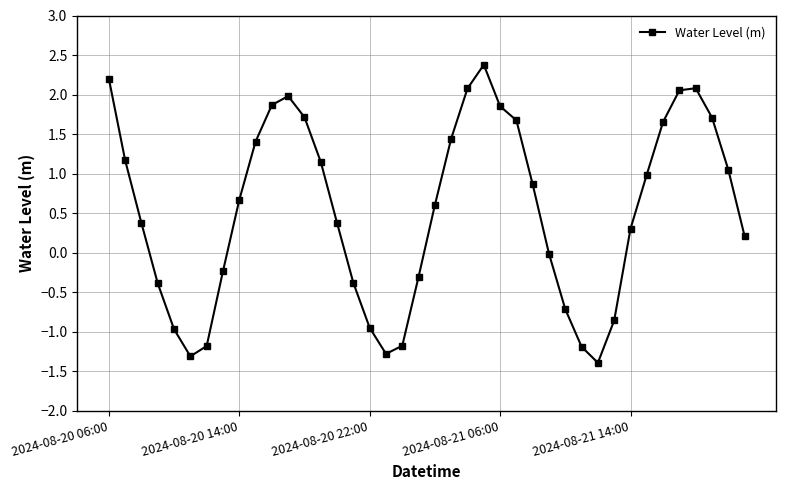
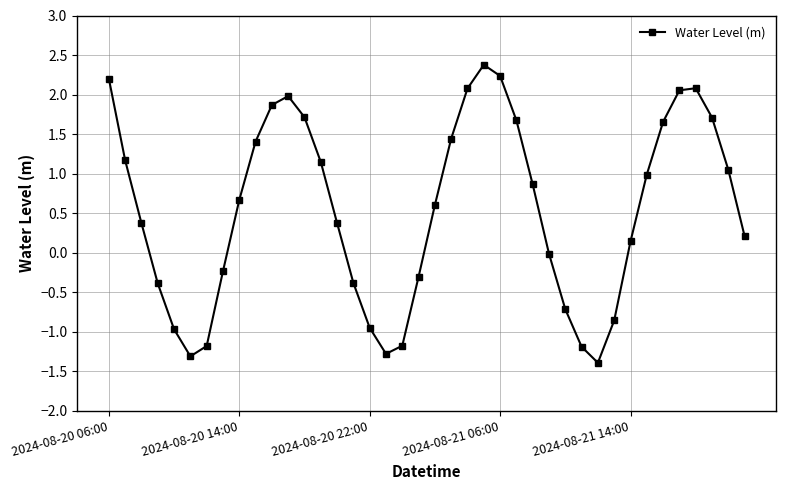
  {
    "2024-08-20 06:00": 2.2,
    "2024-08-20 14:00": 0.7,
    "2024-08-20 22:00": -1.0,
-   "2024-08-21 06:00": 1.9,
-   "2024-08-21 14:00": 0.3
+   "2024-08-21 06:00": 2.2,
+   "2024-08-21 14:00": 0.1
  }
